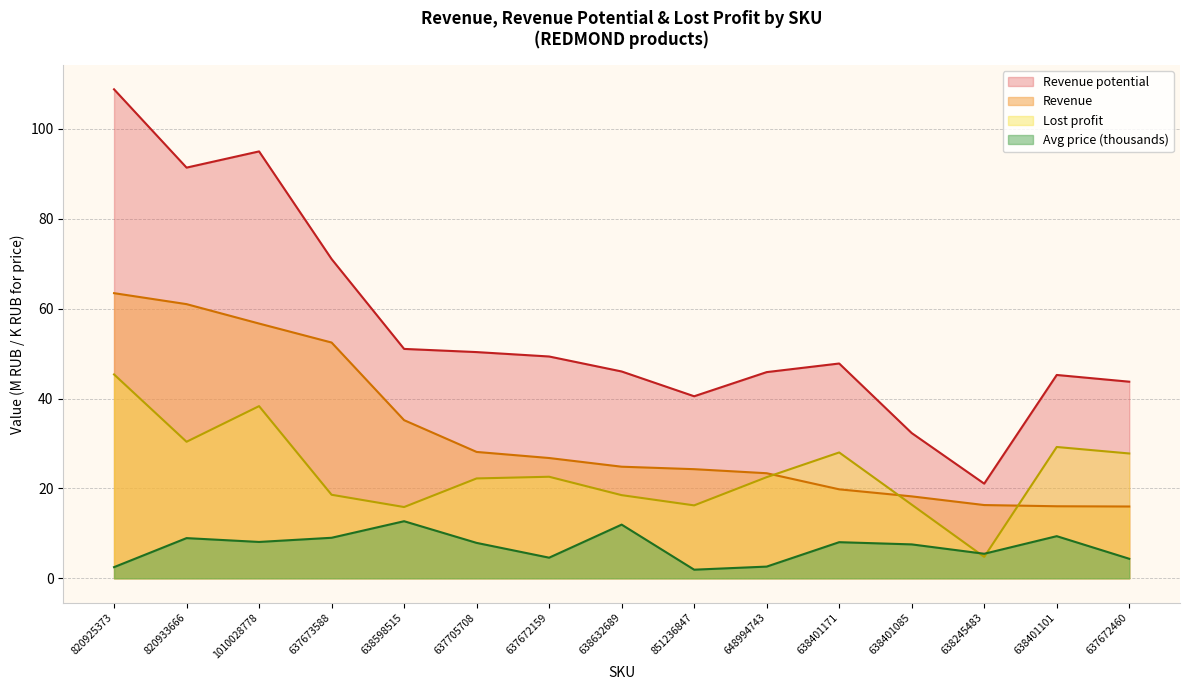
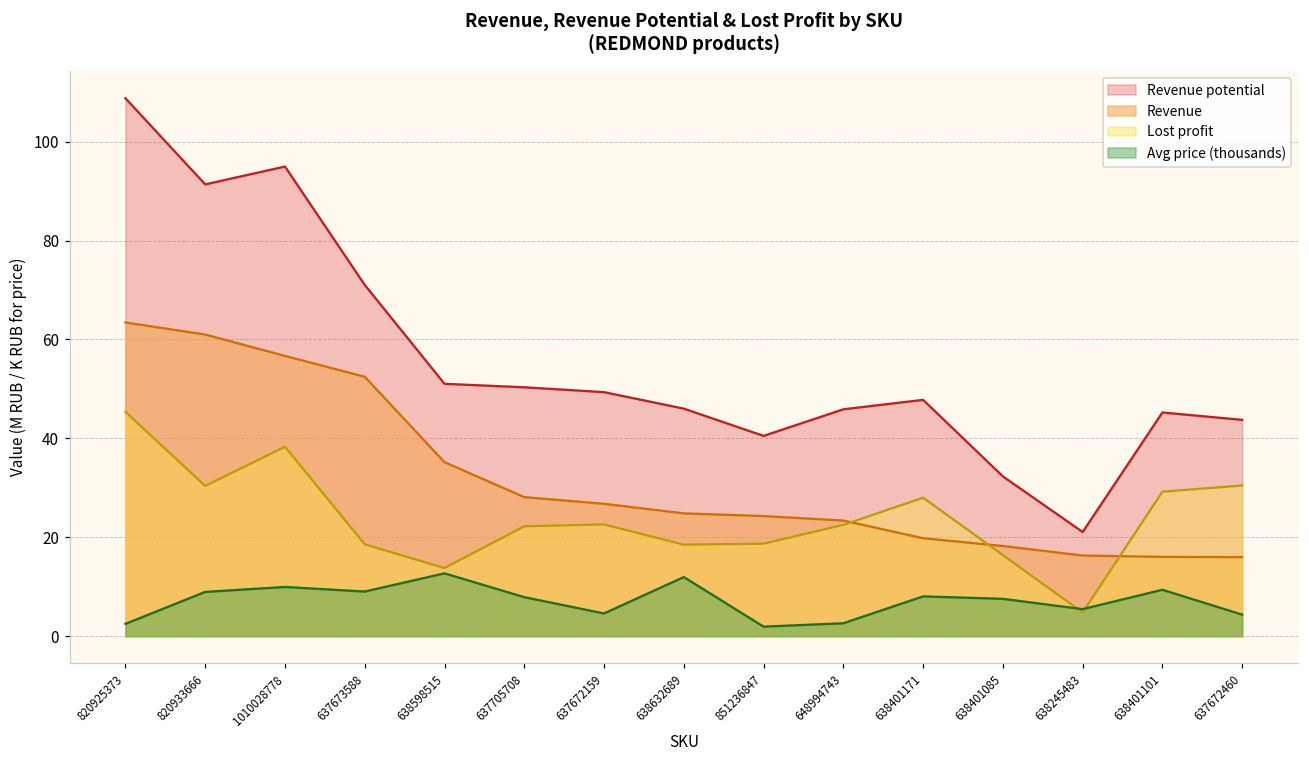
  {
    "Lost profit": {
      "820925373": 45,
      "820933666": 30,
      "1010028778": 38,
      "637673588": 19,
-     "638598515": 16,
+     "638598515": 14,
      "637705708": 22,
      "637672159": 23,
      "638632689": 18,
-     "851236847": 16,
+     "851236847": 19,
      "648994743": 22,
      "638401171": 28,
      "638401085": 16,
      "638245483": 5,
      "638401101": 29,
-     "637672460": 28
+     "637672460": 30
    },
    "Avg price (thousands)": {
      "820925373": 2,
      "820933666": 9,
-     "1010028778": 8,
+     "1010028778": 10,
      "637673588": 9,
      "638598515": 13,
      "637705708": 8,
      "637672159": 5,
      "638632689": 12,
      "851236847": 2,
      "648994743": 3,
      "638401171": 8,
      "638401085": 8,
      "638245483": 5,
      "638401101": 9,
      "637672460": 4
    }
  }
